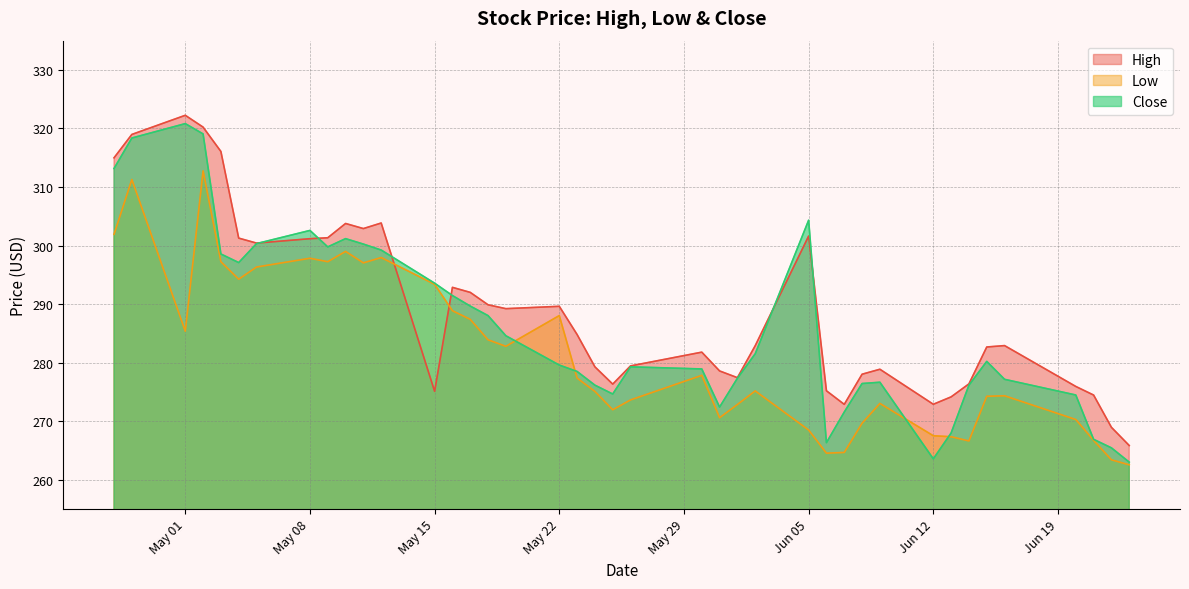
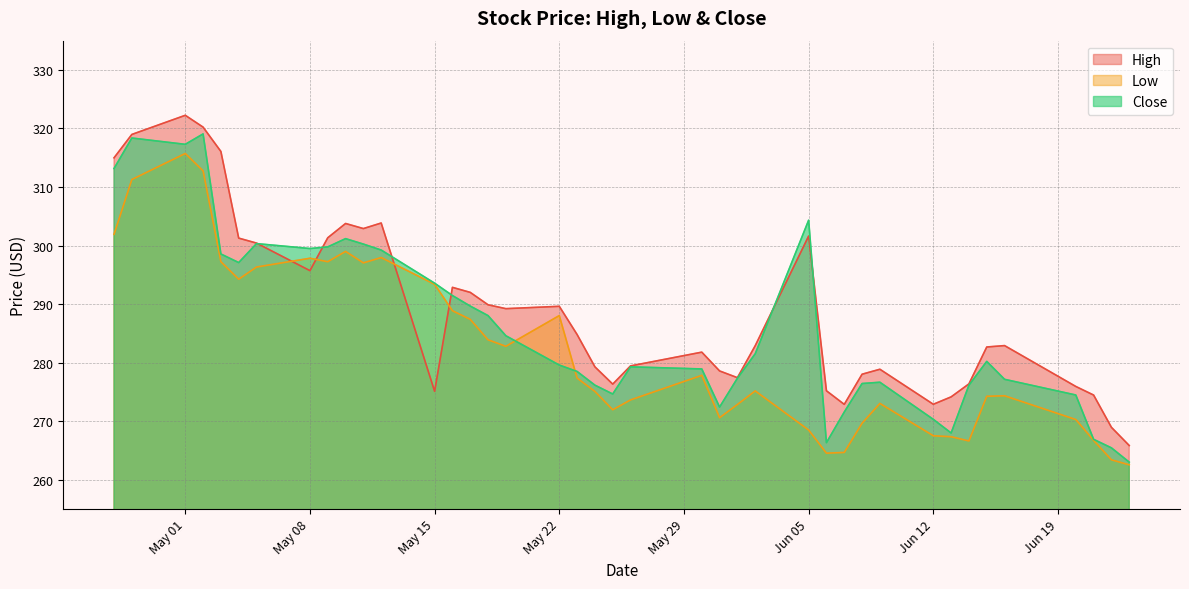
  {
    "High": {
      "May 01": 322,
-     "May 08": 301,
+     "May 08": 296,
      "May 15": 275,
      "May 22": 290,
      "Jun 05": 302,
      "Jun 12": 273
    },
    "Low": {
-     "May 01": 285,
+     "May 01": 316,
      "May 08": 298,
      "May 22": 288,
      "Jun 05": 268,
      "Jun 12": 268
    },
    "Close": {
-     "May 01": 321,
-     "May 08": 303,
+     "May 01": 317,
+     "May 08": 299,
      "May 22": 280,
      "Jun 05": 304,
-     "Jun 12": 264
+     "Jun 12": 270
    }
  }
